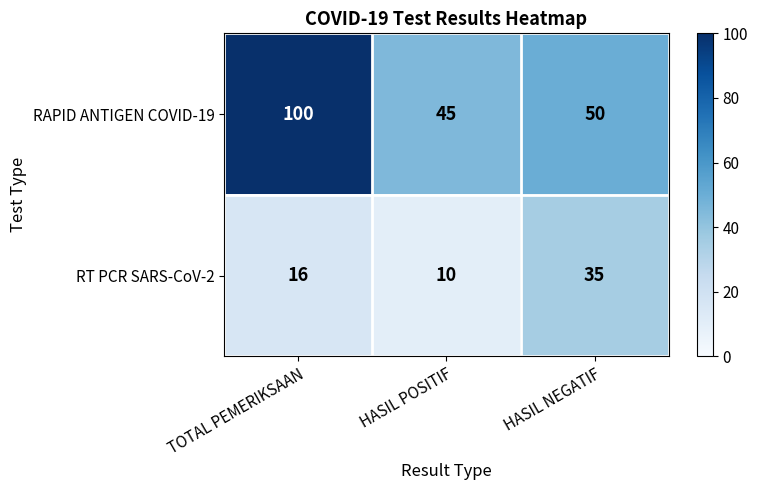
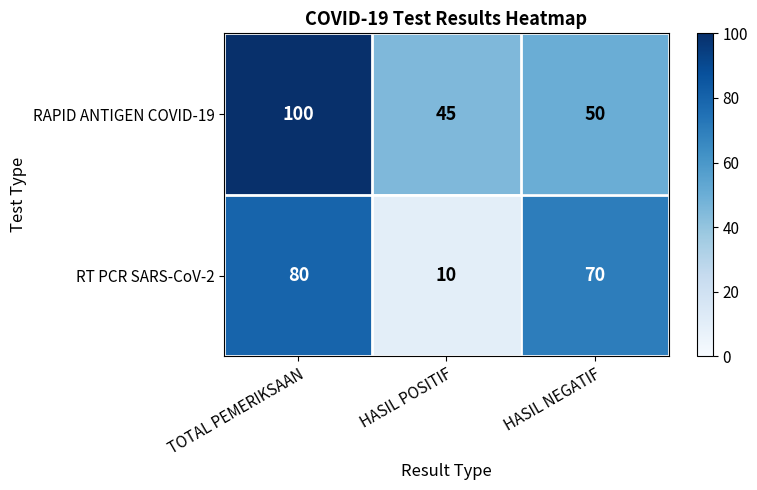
  {
    "RAPID ANTIGEN COVID-19": {
      "TOTAL PEMERIKSAAN": 100,
      "HASIL POSITIF": 45,
      "HASIL NEGATIF": 50
    },
    "RT PCR SARS-CoV-2": {
-     "TOTAL PEMERIKSAAN": 16,
+     "TOTAL PEMERIKSAAN": 80,
      "HASIL POSITIF": 10,
-     "HASIL NEGATIF": 35
+     "HASIL NEGATIF": 70
    }
  }
